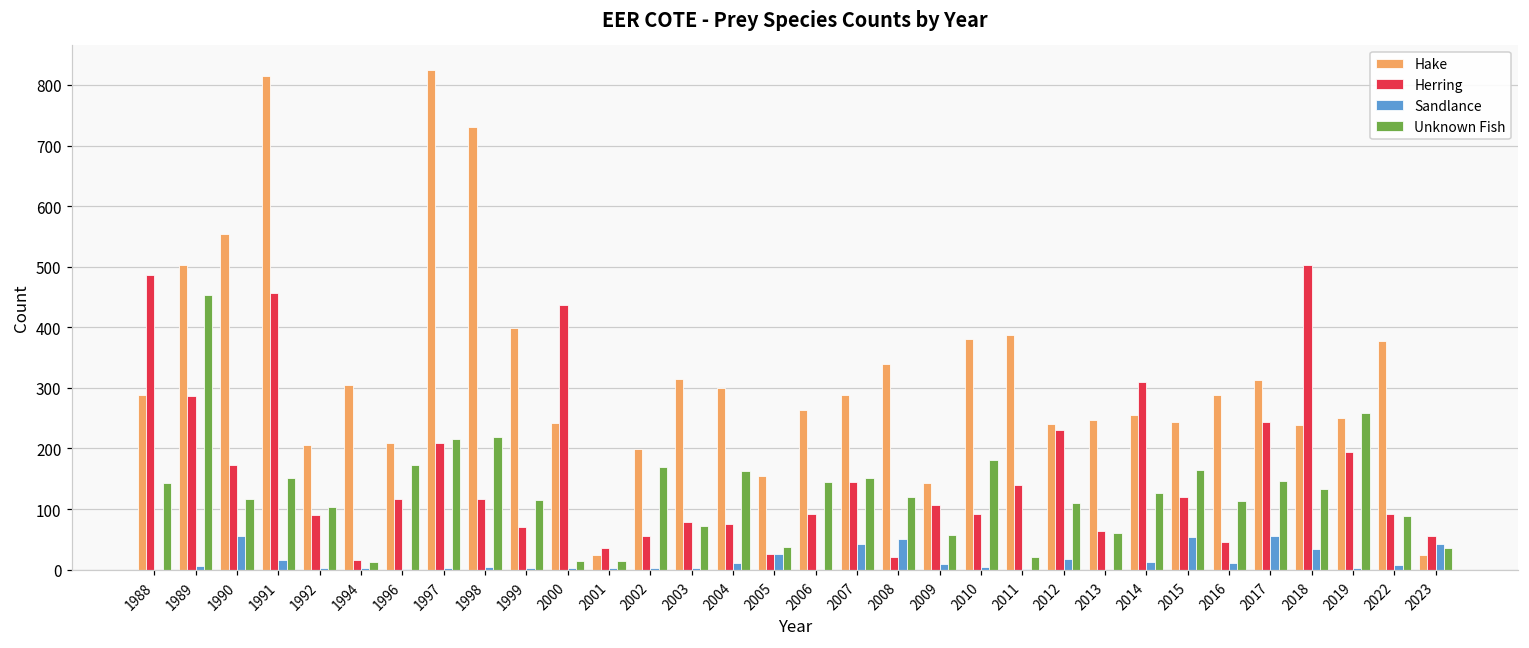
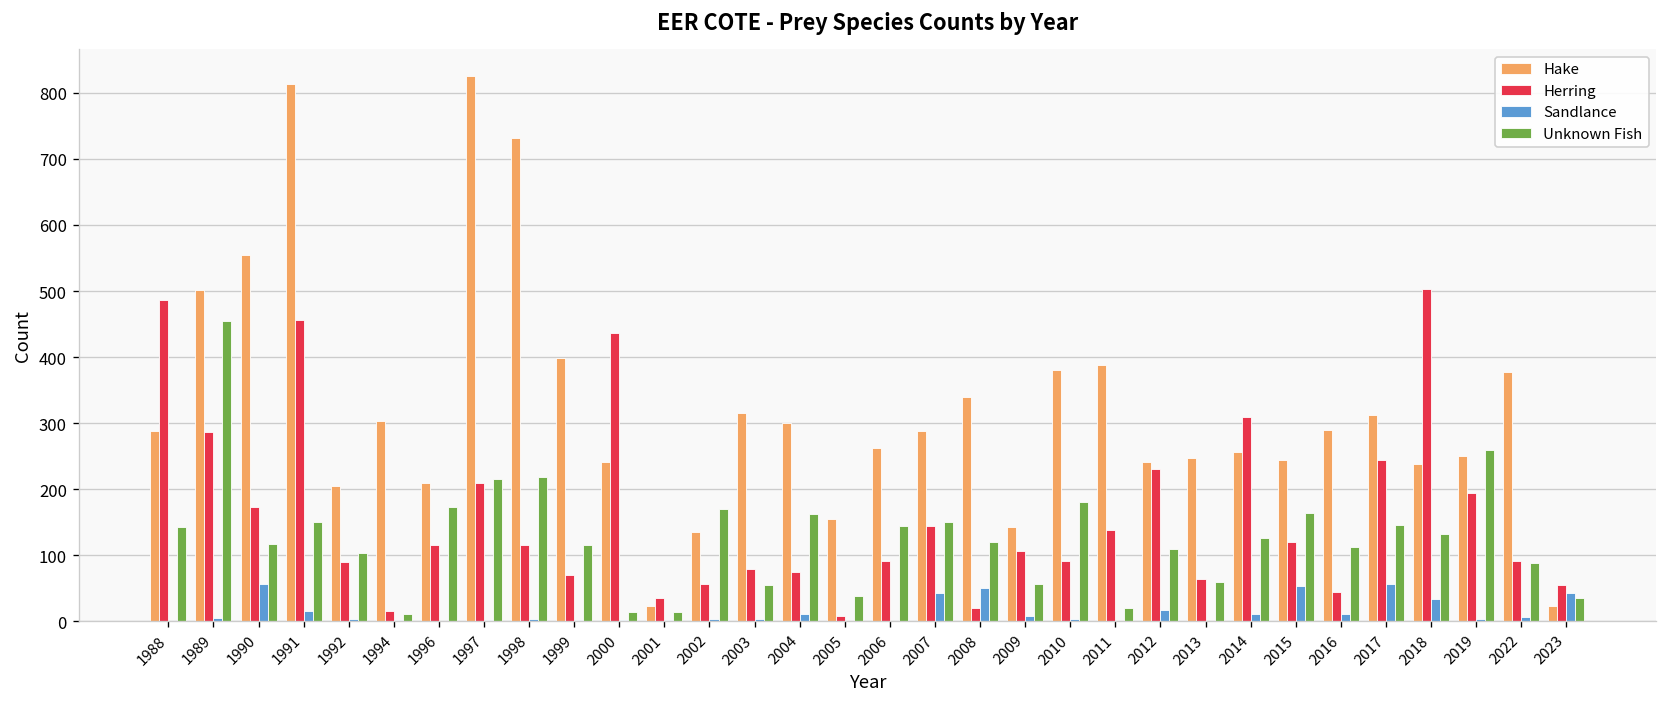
  {
    "Hake": {
      "1988": 290,
      "1989": 500,
      "1990": 550,
      "1991": 810,
      "1992": 210,
      "1994": 300,
      "1996": 210,
      "1997": 830,
      "1998": 730,
      "1999": 400,
      "2000": 240,
      "2001": 20,
-     "2002": 200,
+     "2002": 140,
      "2003": 320,
      "2004": 300,
      "2005": 160,
      "2006": 260,
      "2007": 290,
      "2008": 340,
      "2009": 140,
      "2010": 380,
      "2011": 390,
      "2012": 240,
      "2013": 250,
      "2014": 260,
      "2015": 240,
      "2016": 290,
      "2017": 310,
      "2018": 240,
      "2019": 250,
      "2022": 380,
      "2023": 20
    },
    "Herring": {
      "1988": 490,
      "1989": 290,
      "1990": 170,
      "1991": 460,
      "1992": 90,
      "1994": 20,
      "1996": 120,
      "1997": 210,
      "1998": 120,
      "1999": 70,
      "2000": 440,
      "2001": 40,
      "2002": 60,
      "2003": 80,
      "2004": 80,
-     "2005": 30,
+     "2005": 10,
      "2006": 90,
      "2007": 150,
      "2008": 20,
      "2009": 110,
      "2010": 90,
      "2011": 140,
      "2012": 230,
      "2013": 60,
      "2014": 310,
      "2015": 120,
      "2016": 50,
      "2017": 240,
      "2018": 500,
      "2019": 190,
      "2022": 90,
      "2023": 60
    },
    "Sandlance": {
      "1988": 0,
      "1989": 10,
      "1990": 60,
      "1991": 20,
      "2004": 10,
-     "2005": 30,
+     "2005": 0,
      "2006": 0,
      "2007": 40,
      "2008": 50,
      "2009": 10,
      "2012": 20,
      "2013": 0,
      "2014": 10,
      "2015": 50,
      "2016": 10,
      "2017": 60,
      "2018": 30,
      "2022": 10,
      "2023": 40
    },
    "Unknown Fish": {
      "1988": 140,
      "1989": 450,
      "1990": 120,
      "1991": 150,
      "1992": 100,
      "1994": 10,
      "1996": 170,
      "1997": 220,
      "1998": 220,
      "1999": 120,
      "2000": 10,
      "2001": 10,
      "2002": 170,
-     "2003": 70,
+     "2003": 60,
      "2004": 160,
      "2005": 40,
      "2006": 140,
      "2007": 150,
      "2008": 120,
      "2009": 60,
      "2010": 180,
      "2011": 20,
      "2012": 110,
      "2013": 60,
      "2014": 130,
      "2015": 160,
      "2016": 110,
      "2017": 150,
      "2018": 130,
      "2019": 260,
      "2022": 90,
      "2023": 40
    }
  }
